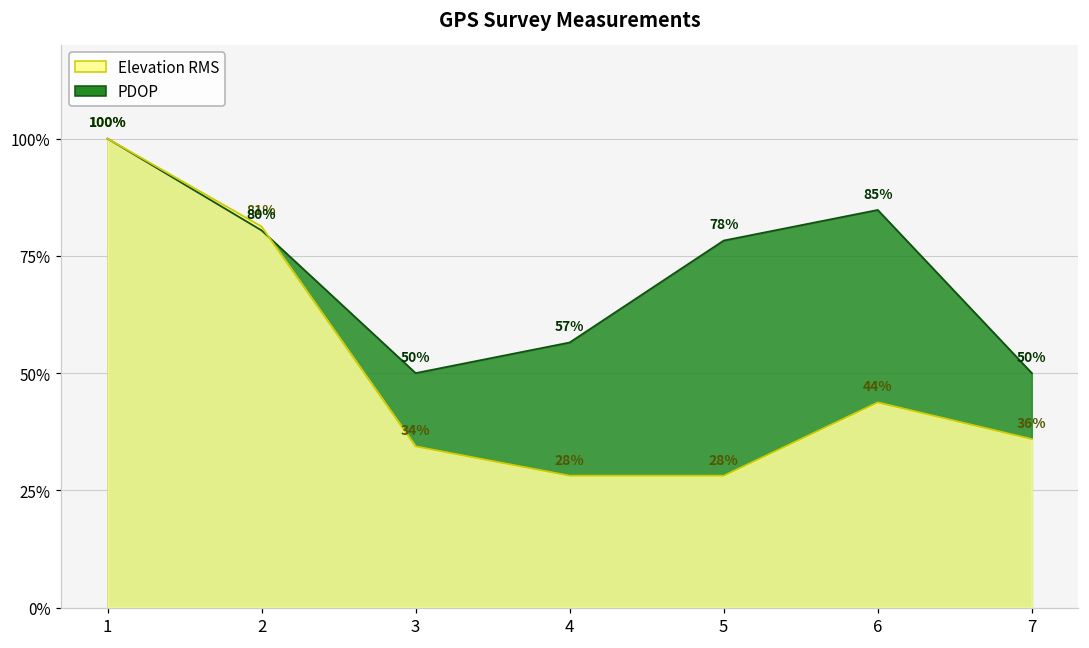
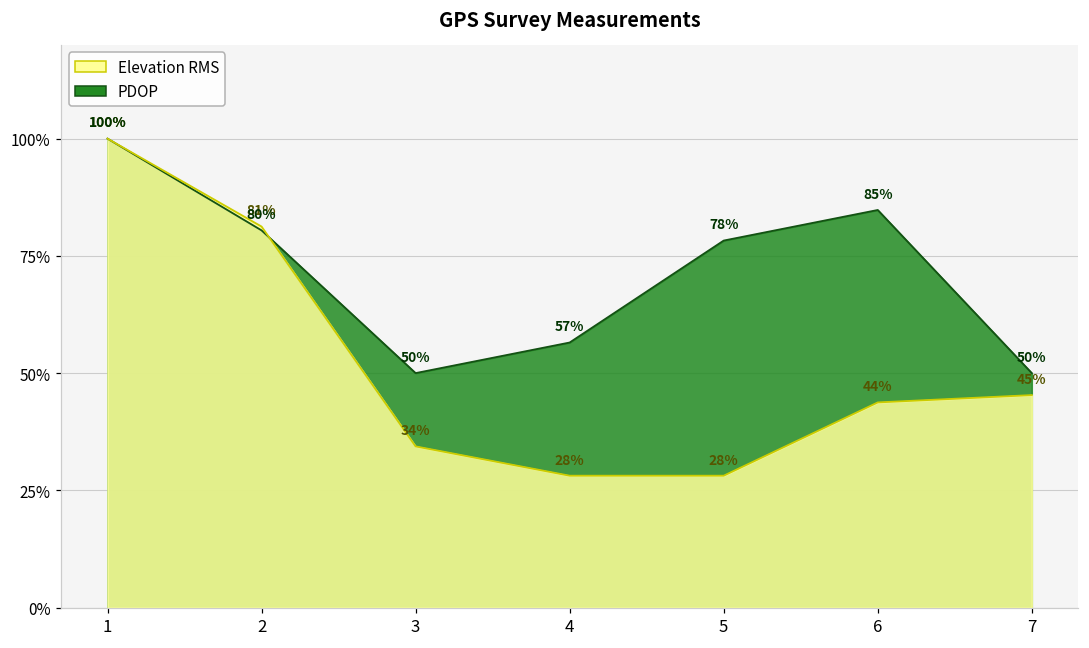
  {
    "Elevation RMS": {
      "3": "34%",
      "4": "28%",
      "5": "28%",
      "6": "44%",
-     "7": "36%"
+     "7": "45%"
    },
    "PDOP": {
      "3": "50%",
      "4": "57%",
      "5": "78%",
      "6": "85%",
      "7": "50%"
    }
  }
